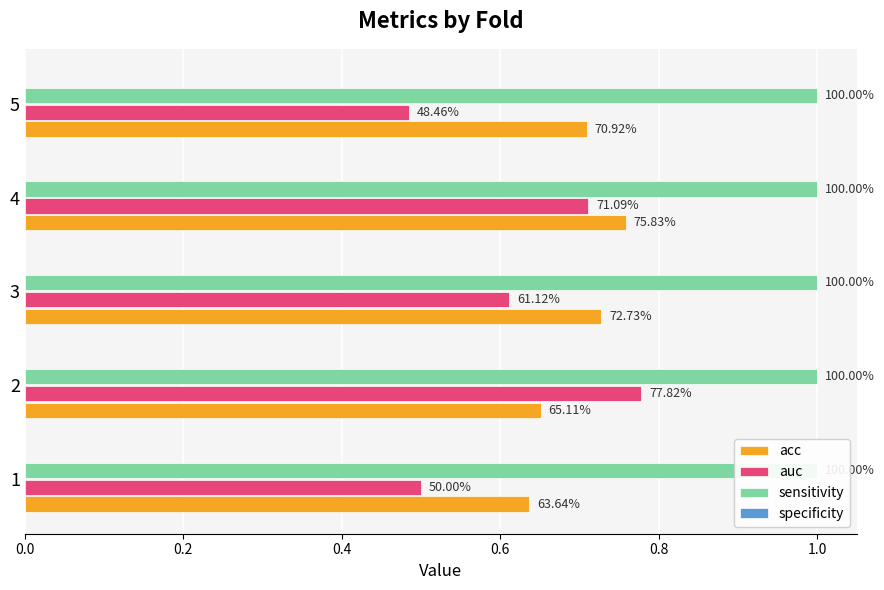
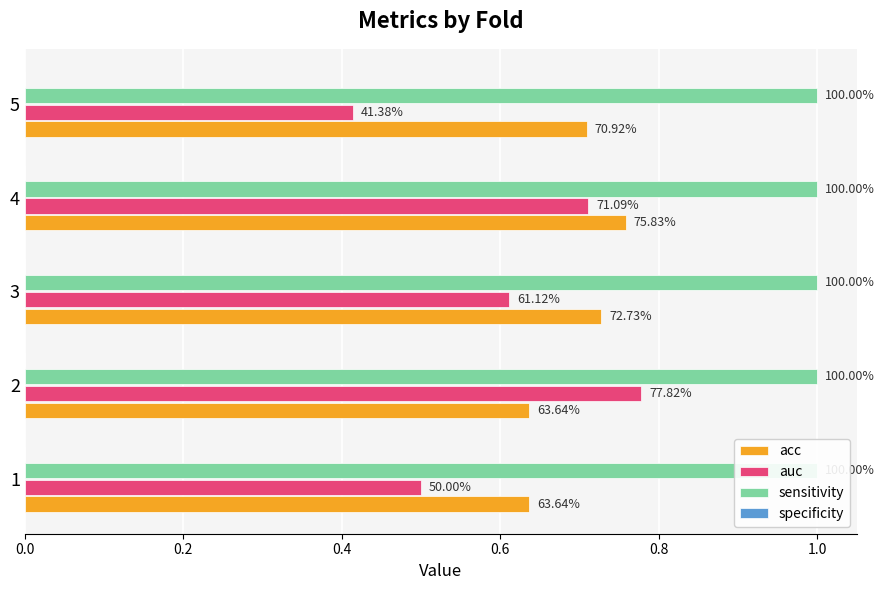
  {
    "acc": {
      "5": "70.92%",
      "4": "75.83%",
      "3": "72.73%",
-     "2": "65.11%",
+     "2": "63.64%",
      "1": "63.64%"
    },
    "auc": {
-     "5": "48.46%",
+     "5": "41.38%",
      "4": "71.09%",
      "3": "61.12%",
      "2": "77.82%",
      "1": "50.00%"
    },
    "sensitivity": {
      "5": "100.00%",
      "4": "100.00%",
      "3": "100.00%",
      "2": "100.00%"
    },
    "specificity": {
      "5": "0.00",
      "4": "0.00",
      "3": "0.00",
      "2": "0.00",
      "1": "0.00"
    }
  }
